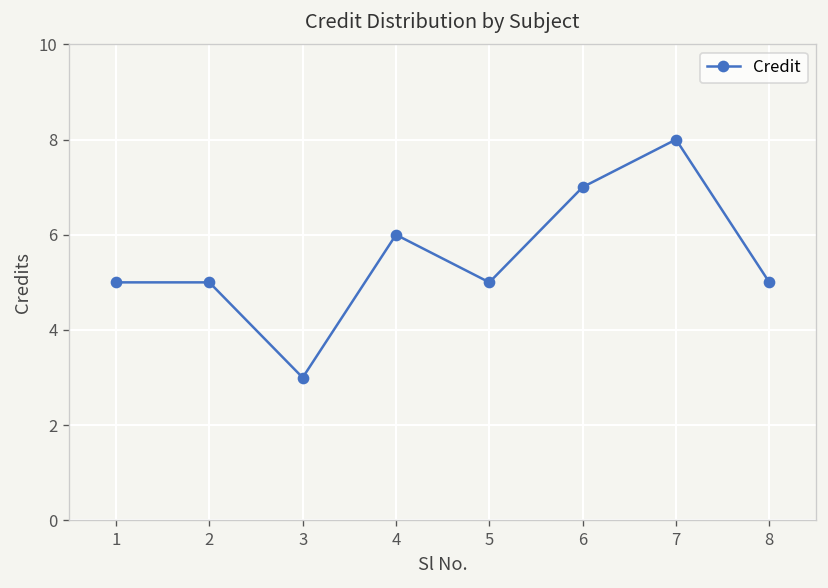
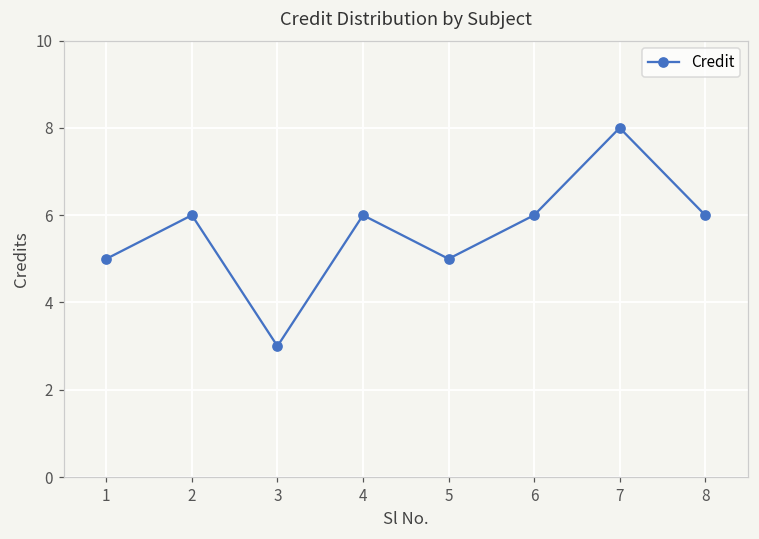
  {
    "1": 5,
-   "2": 5,
+   "2": 6,
    "3": 3,
    "4": 6,
    "5": 5,
-   "6": 7,
+   "6": 6,
    "7": 8,
-   "8": 5
+   "8": 6
  }
